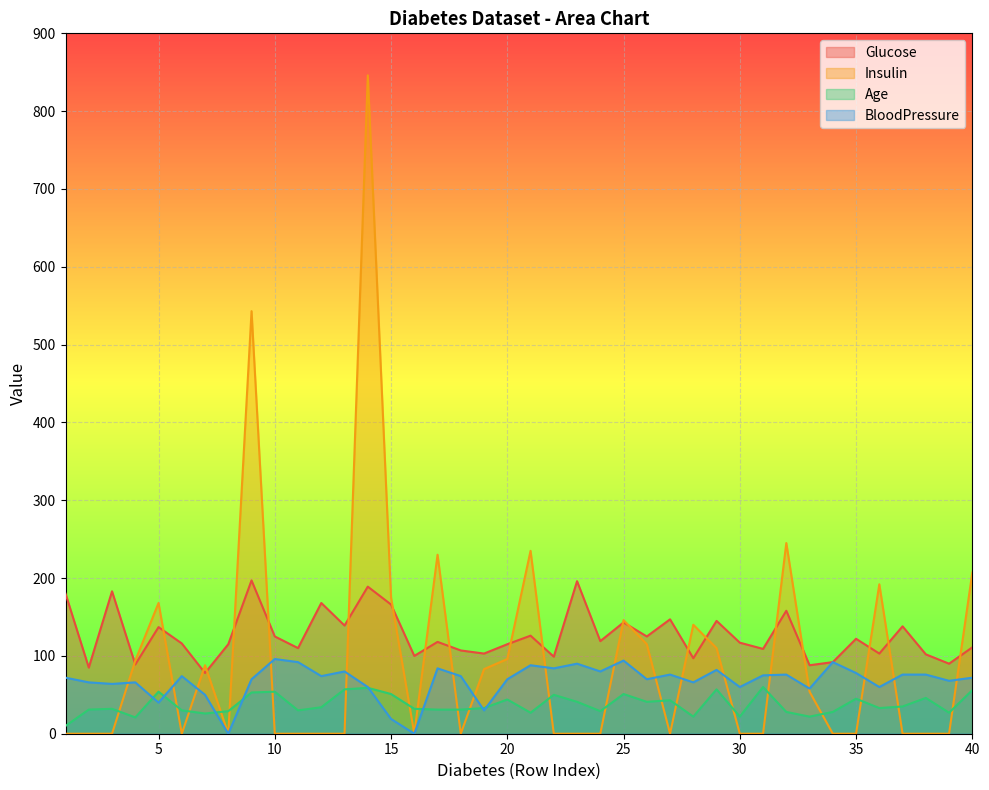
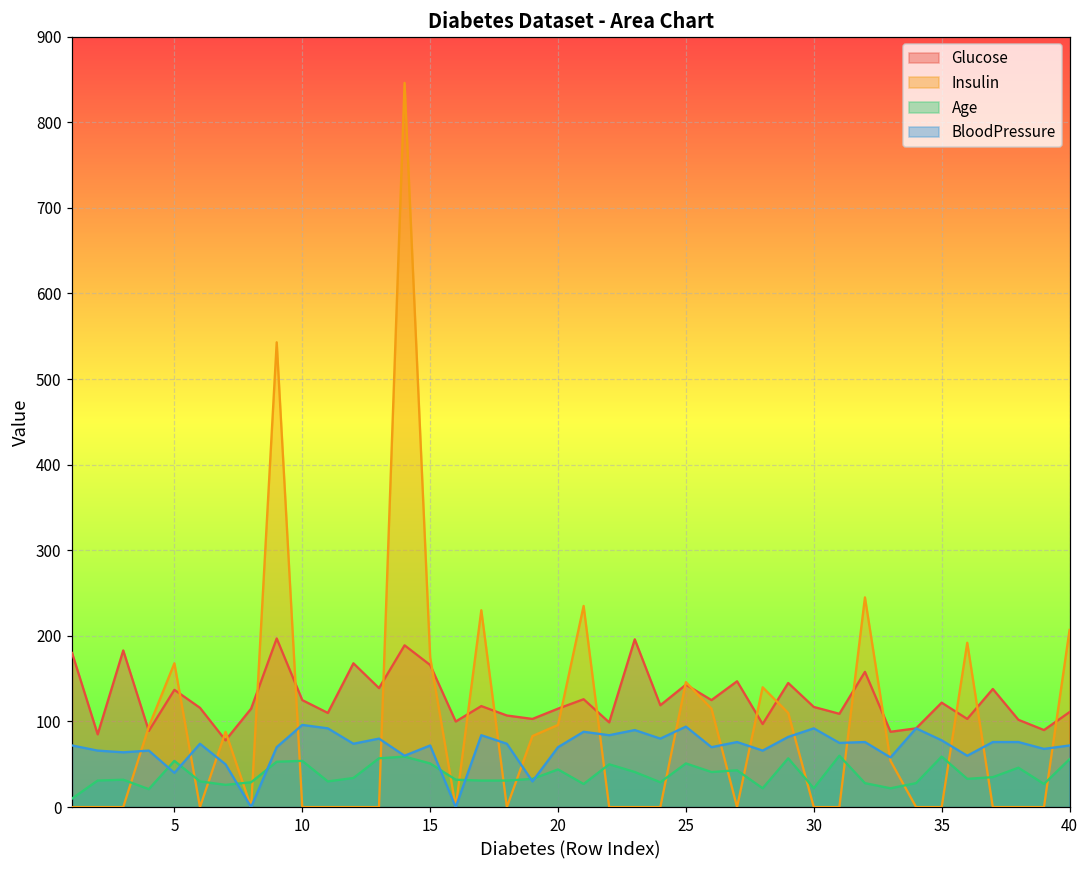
  {
    "Age": {
      "5": 50,
      "10": 50,
      "15": 50,
      "20": 40,
      "25": 50,
      "30": 20,
-     "35": 50,
+     "35": 60,
      "40": 60
    },
    "BloodPressure": {
      "5": 40,
      "10": 100,
-     "15": 20,
+     "15": 70,
      "20": 70,
      "25": 90,
-     "30": 60,
+     "30": 90,
      "35": 80,
      "40": 70
    }
  }
